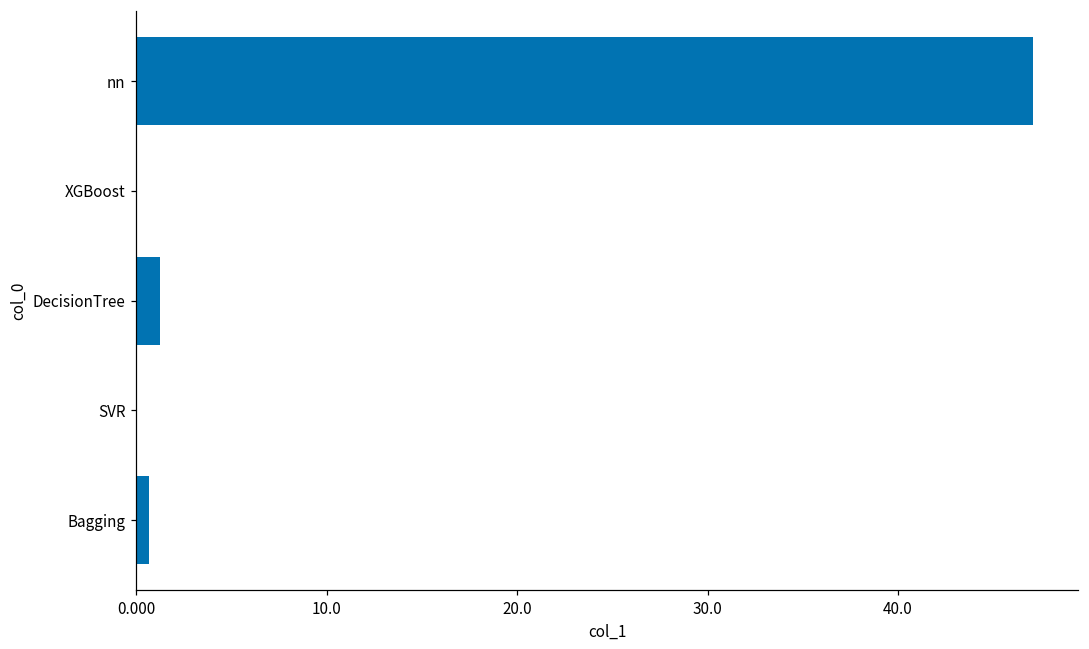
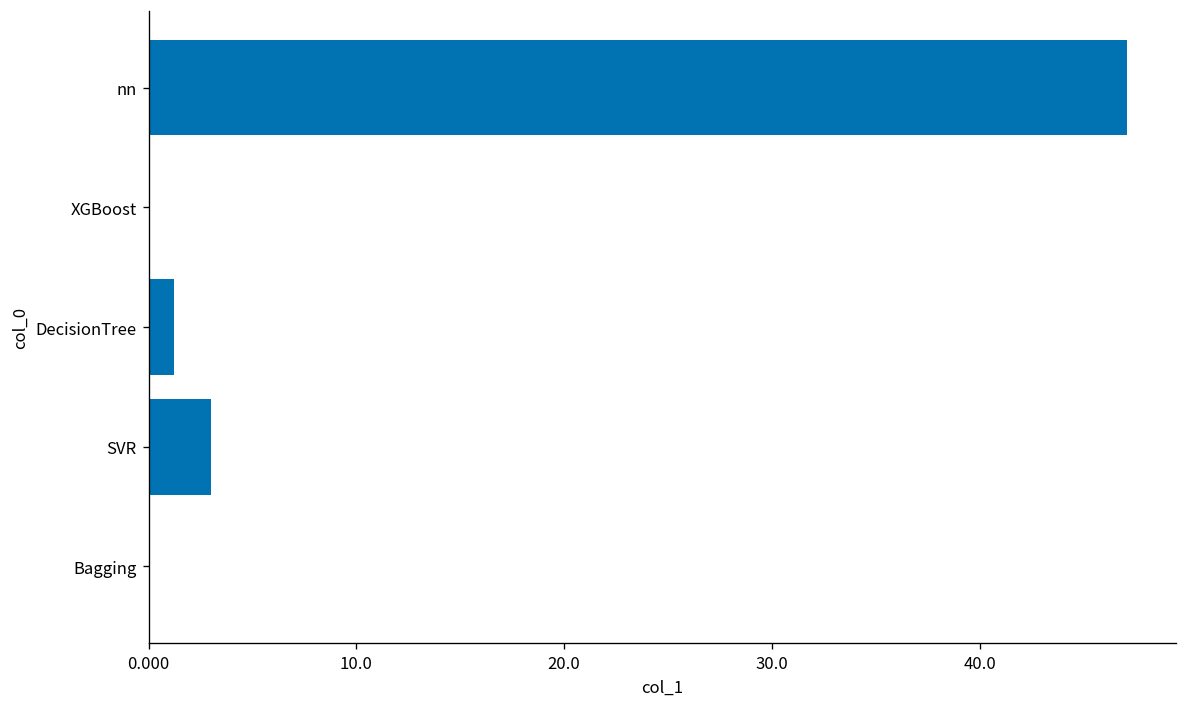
  {
    "nn": 47.1,
    "DecisionTree": 1.2,
-   "SVR": 0.0,
-   "Bagging": 0.7
+   "SVR": 3.0,
+   "Bagging": 0.0
  }
